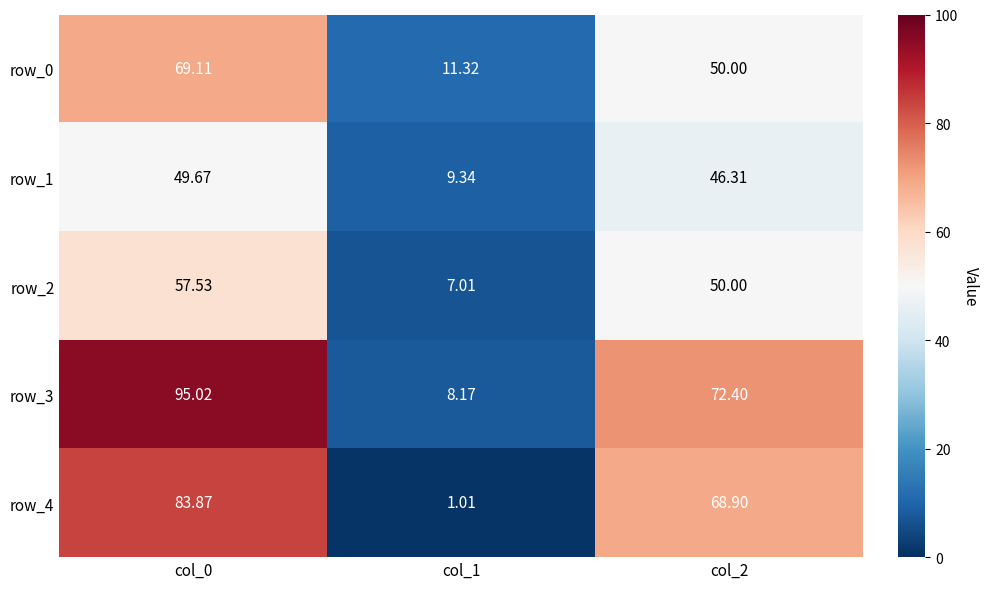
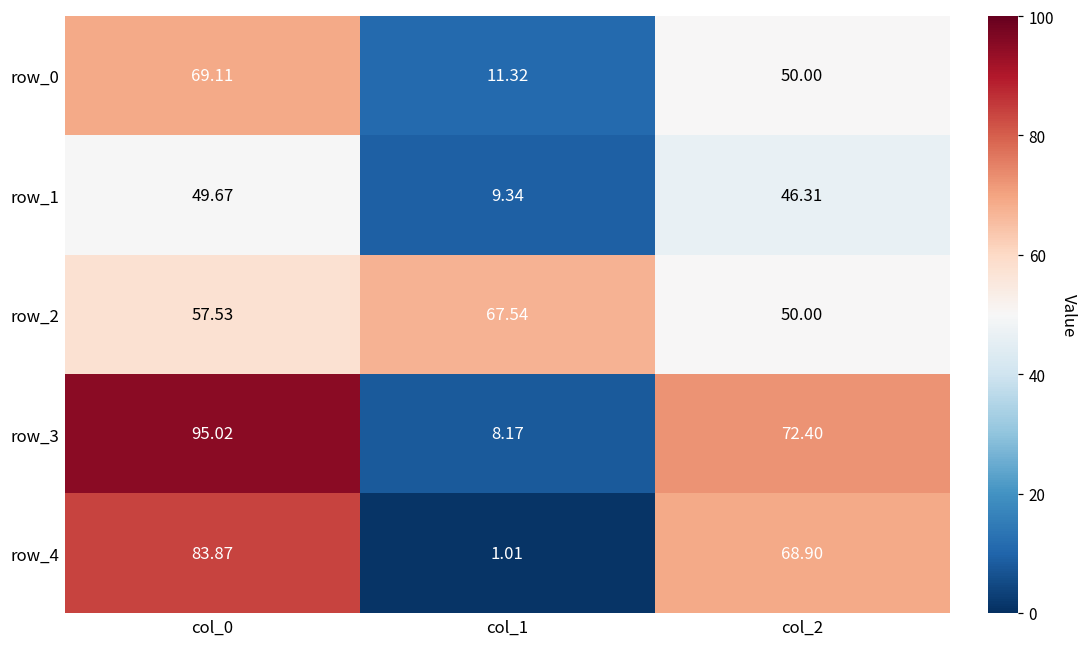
  {
    "row_0": {
      "col_0": 69.11,
      "col_1": 11.32,
      "col_2": 50.00
    },
    "row_1": {
      "col_0": 49.67,
      "col_1": 9.34,
      "col_2": 46.31
    },
    "row_2": {
      "col_0": 57.53,
-     "col_1": 7.01,
+     "col_1": 67.54,
      "col_2": 50.00
    },
    "row_3": {
      "col_0": 95.02,
      "col_1": 8.17,
      "col_2": 72.40
    },
    "row_4": {
      "col_0": 83.87,
      "col_1": 1.01,
      "col_2": 68.90
    }
  }
